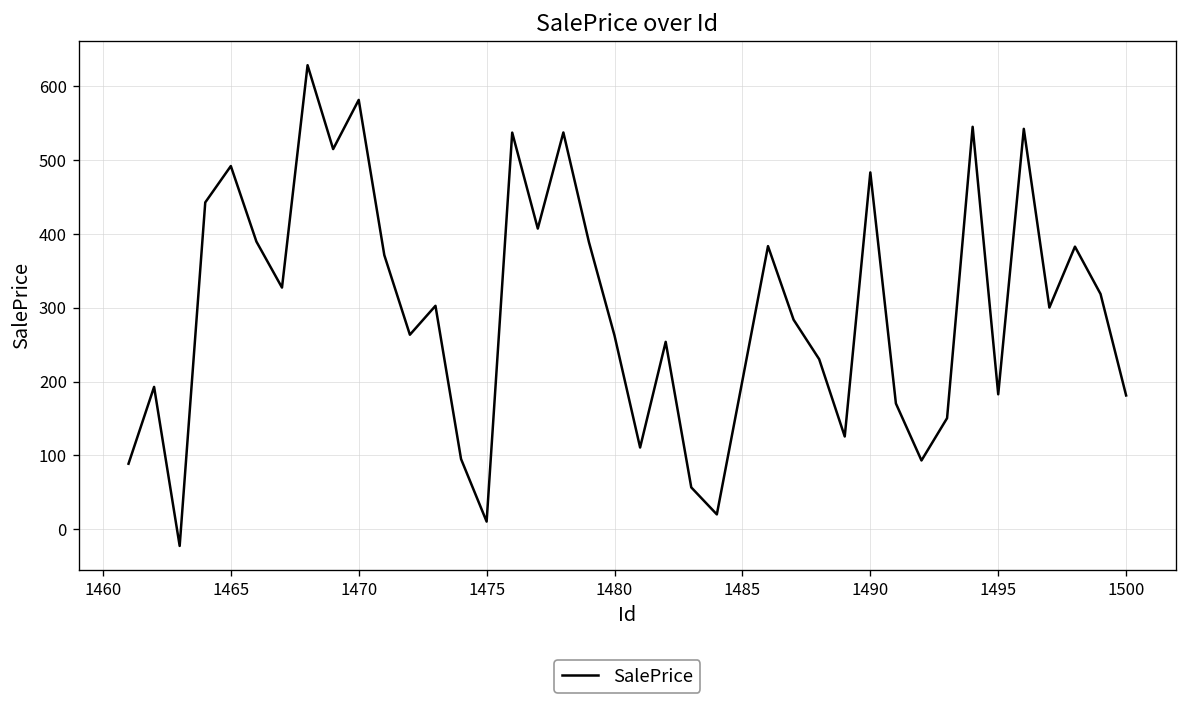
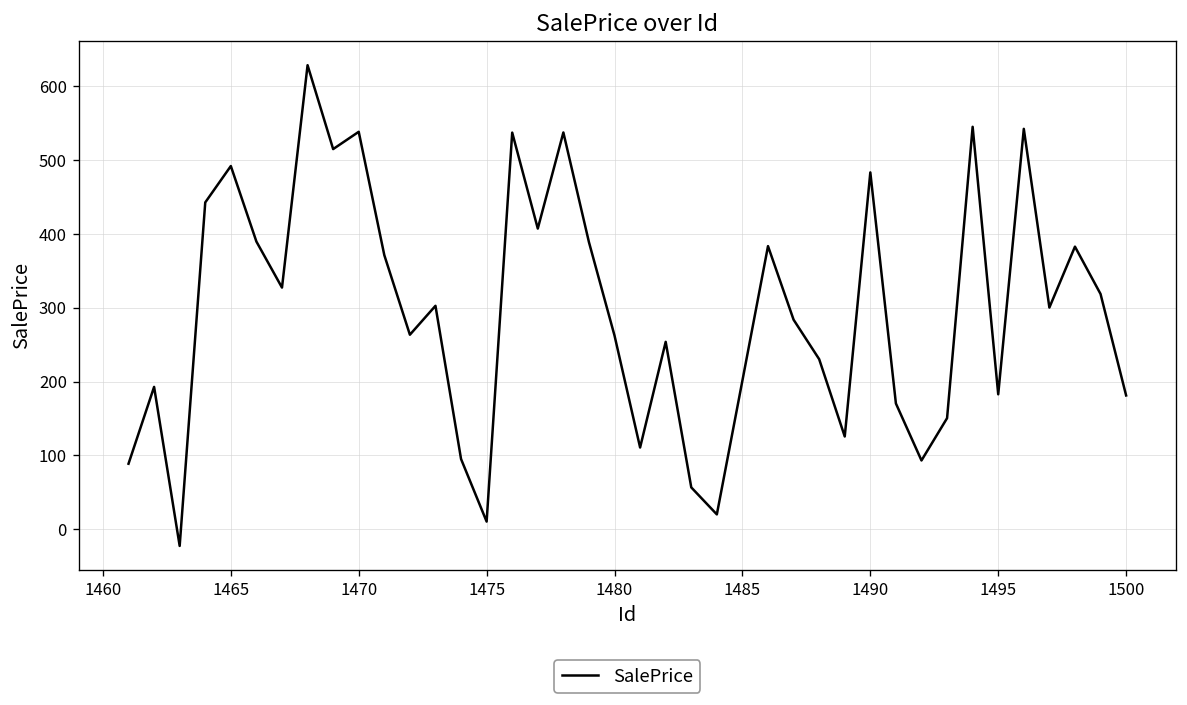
  {
    "1465": 490,
-   "1470": 580,
+   "1470": 540,
    "1475": 10,
    "1480": 260,
    "1485": 200,
    "1490": 480,
    "1495": 180,
    "1500": 180
  }
